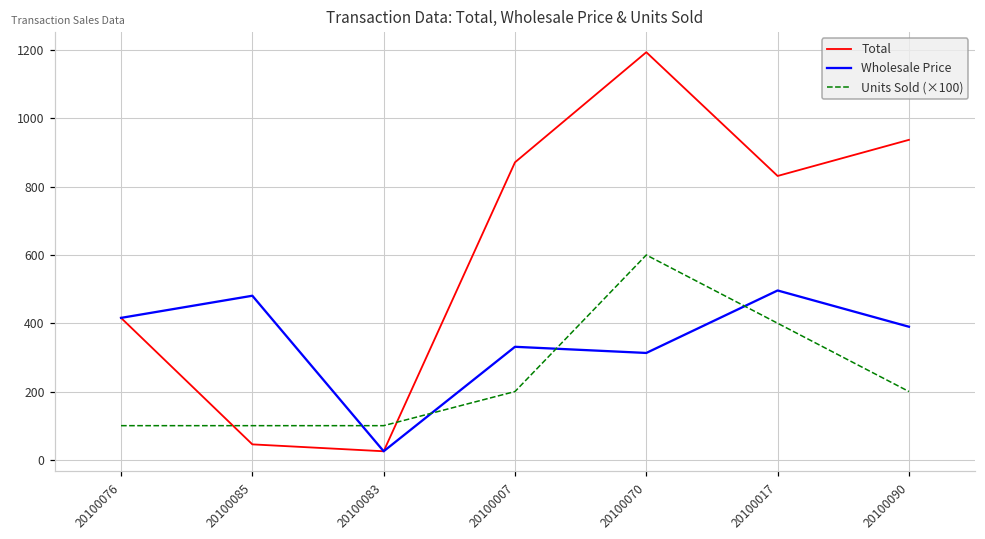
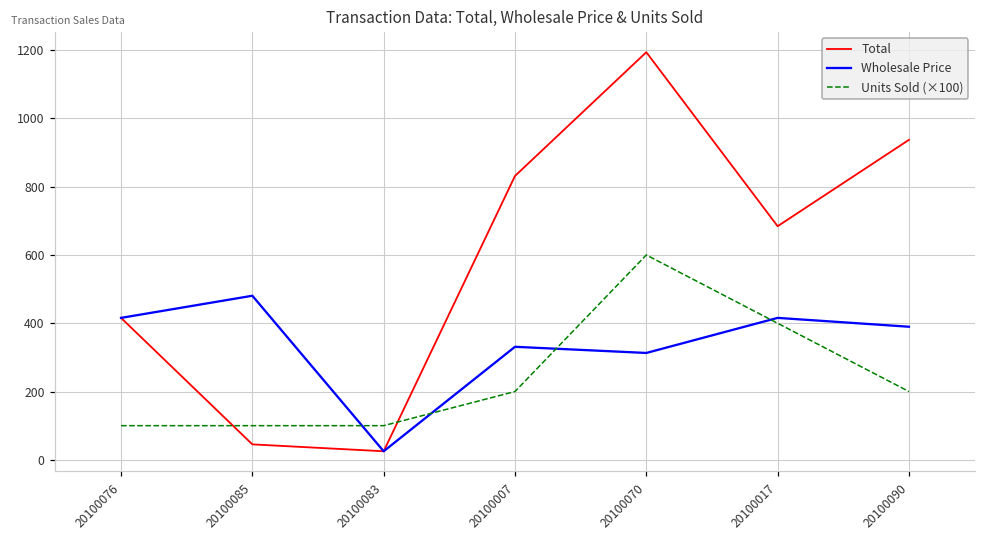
  {
    "Total": {
      "20100085": 50,
-     "20100007": 870,
+     "20100007": 830,
      "20100070": 1190,
-     "20100017": 830,
+     "20100017": 680,
      "20100090": 940
    },
    "Wholesale Price": {
      "20100085": 480,
      "20100007": 330,
      "20100070": 310,
-     "20100017": 500,
+     "20100017": 420,
      "20100090": 390
    },
    "Units Sold (×100)": {
      "20100076": 100,
      "20100085": 100,
      "20100083": 100,
      "20100007": 200,
      "20100070": 600,
      "20100017": 400,
      "20100090": 200
    }
  }
